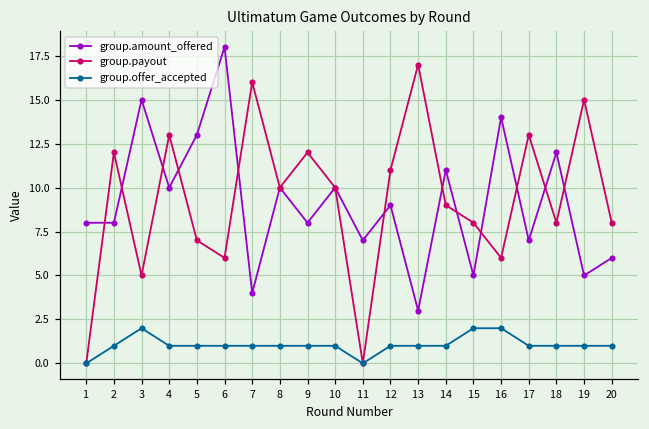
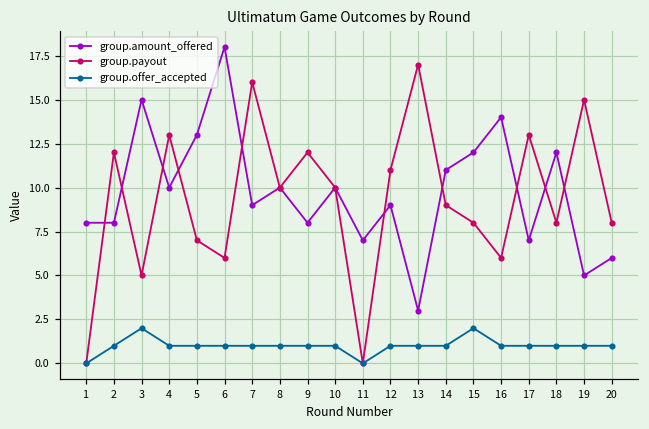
  {
    "group.amount_offered": {
      "1": 8,
      "2": 8,
      "3": 15,
      "4": 10,
      "5": 13,
      "6": 18,
-     "7": 4,
+     "7": 9,
      "9": 8,
      "11": 7,
      "12": 9,
      "13": 3,
      "14": 11,
-     "15": 5,
+     "15": 12,
      "16": 14,
      "17": 7,
      "18": 12,
      "19": 5,
      "20": 6
    },
    "group.payout": {
      "2": 12,
      "3": 5,
      "4": 13,
      "5": 7,
      "6": 6,
      "7": 16,
      "9": 12,
      "12": 11,
      "13": 17,
      "14": 9,
      "15": 8,
      "16": 6,
      "17": 13,
      "18": 8,
      "19": 15,
      "20": 8
    },
    "group.offer_accepted": {
      "2": 1,
      "3": 2,
      "4": 1,
      "5": 1,
      "6": 1,
      "7": 1,
      "8": 1,
      "9": 1,
      "10": 1,
      "12": 1,
      "13": 1,
      "14": 1,
      "15": 2,
-     "16": 2,
+     "16": 1,
      "17": 1,
      "18": 1,
      "19": 1,
      "20": 1
    }
  }
